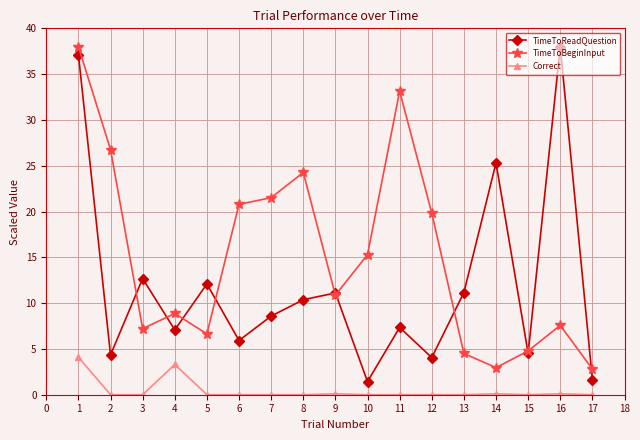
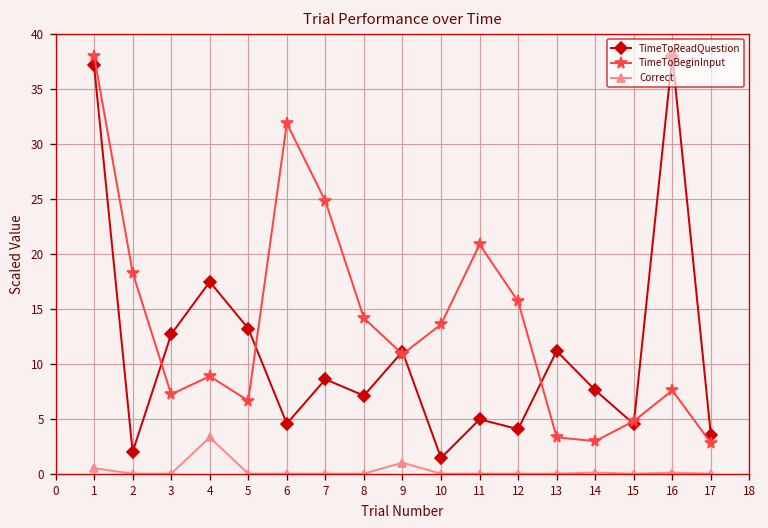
  {
    "TimeToReadQuestion": {
      "1": 37,
-     "2": 4,
+     "2": 2,
      "3": 13,
-     "4": 7,
-     "5": 12,
-     "6": 6,
+     "4": 17,
+     "5": 13,
+     "6": 5,
      "7": 9,
-     "8": 10,
+     "8": 7,
      "10": 1,
-     "11": 7,
+     "11": 5,
      "12": 4,
      "13": 11,
-     "14": 25,
-     "17": 2
+     "14": 8,
+     "17": 4
    },
    "TimeToBeginInput": {
      "1": 38,
-     "2": 27,
+     "2": 18,
      "3": 7,
      "4": 9,
      "5": 7,
-     "6": 21,
-     "7": 22,
-     "8": 24,
-     "10": 15,
-     "11": 33,
-     "12": 20,
-     "13": 5,
+     "6": 32,
+     "7": 25,
+     "8": 14,
+     "10": 14,
+     "11": 21,
+     "12": 16,
+     "13": 3,
      "14": 3,
      "16": 8,
      "17": 3
    },
    "Correct": {
-     "1": 4,
+     "1": 1,
      "2": 0,
      "3": 0,
      "4": 3,
      "5": 0,
      "6": 0,
      "7": 0,
      "8": 0,
-     "9": 0,
+     "9": 1,
      "10": 0,
      "11": 0,
      "12": 0,
      "13": 0,
      "14": 0,
      "15": 0,
      "16": 0,
      "17": 0
    }
  }
